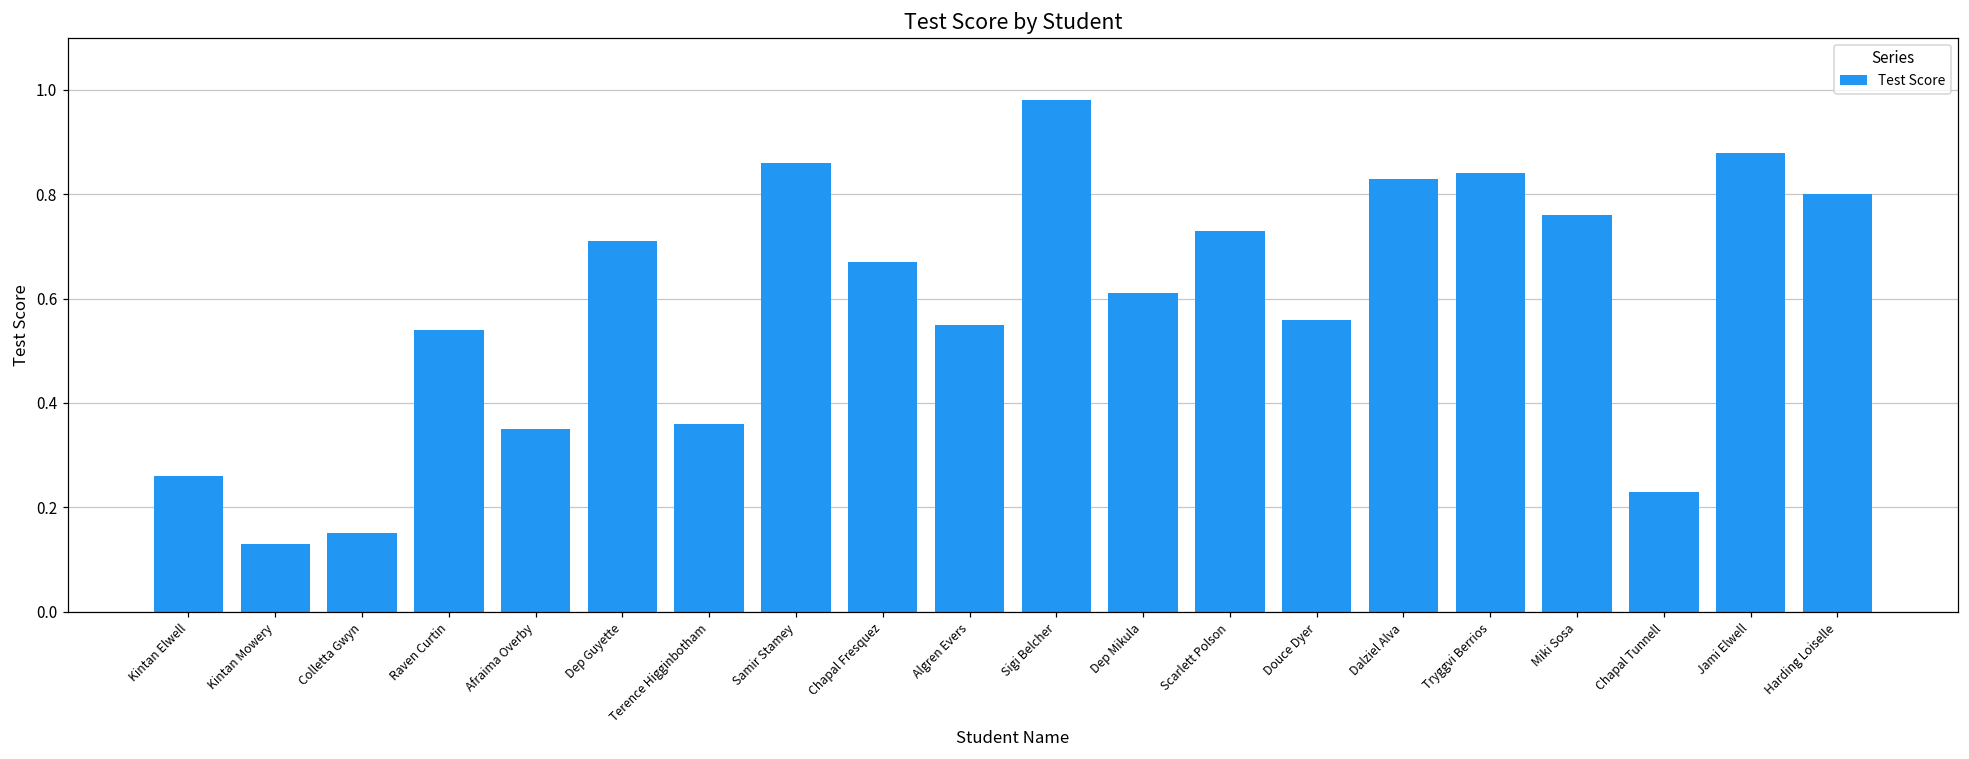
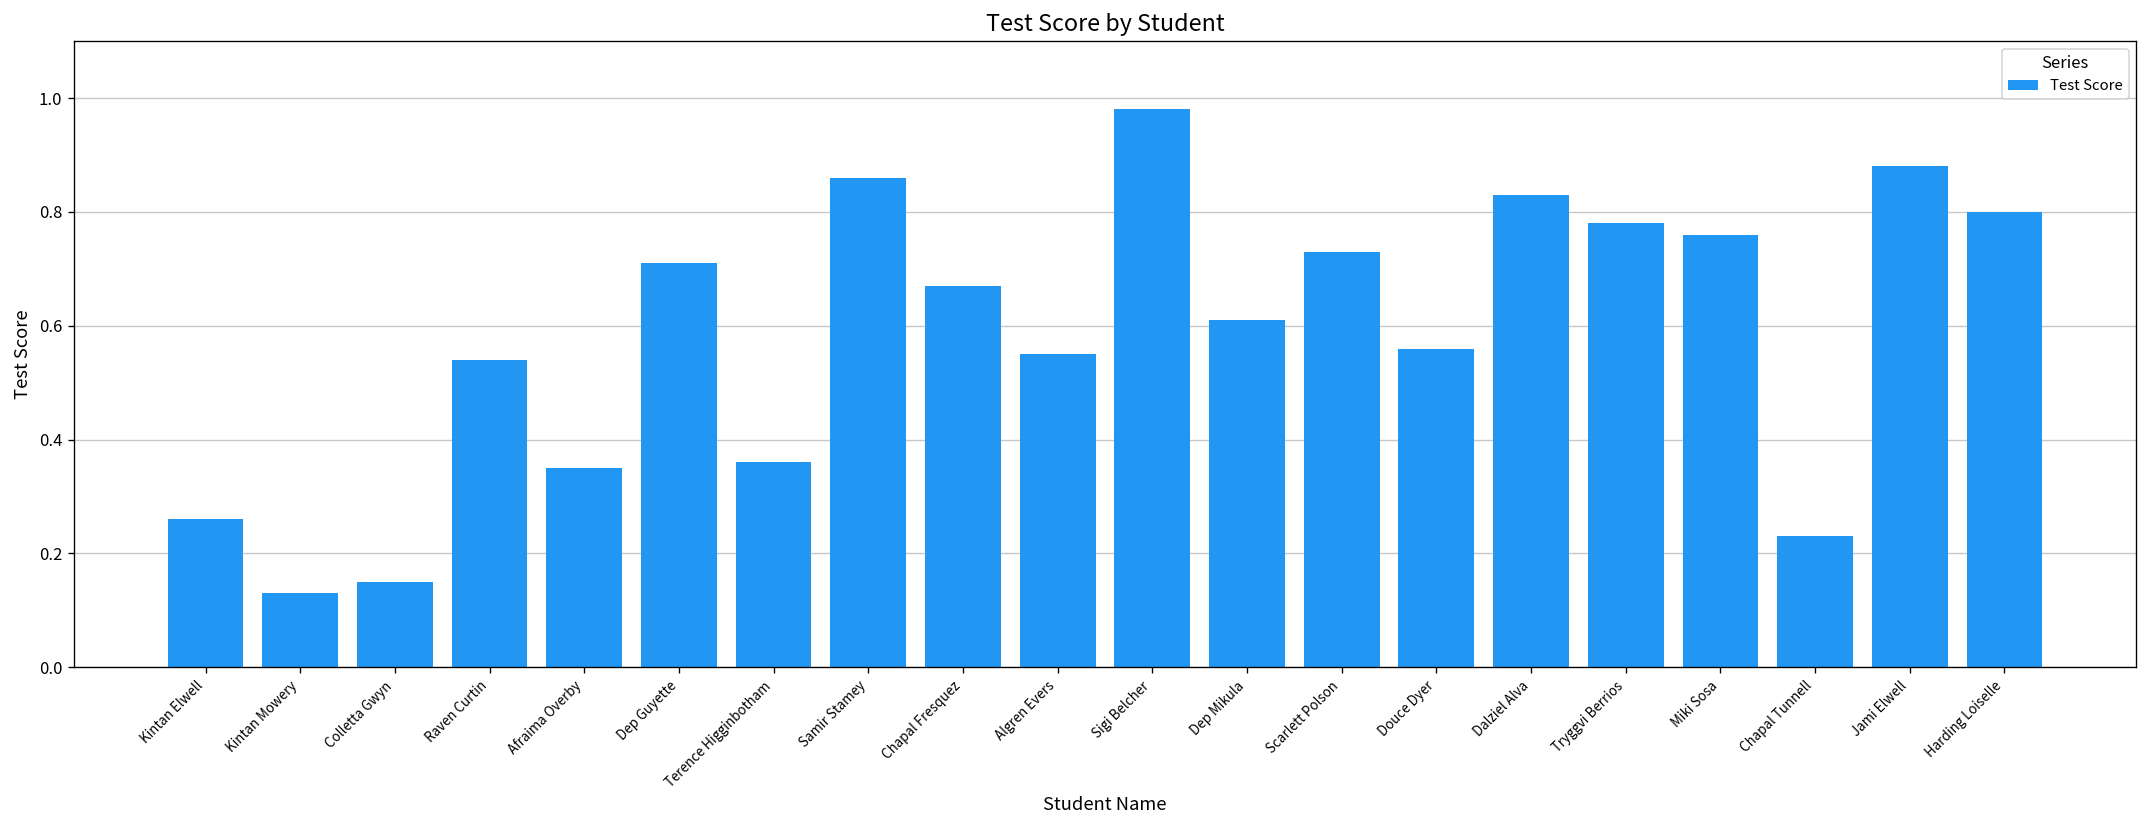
  {
    "Kintan Elwell": 0.26,
    "Kintan Mowery": 0.13,
    "Colletta Gwyn": 0.15,
    "Raven Curtin": 0.54,
    "Afraima Overby": 0.35,
    "Dep Guyette": 0.71,
    "Terence Higginbotham": 0.36,
    "Samir Stamey": 0.86,
    "Chapal Fresquez": 0.67,
    "Algren Evers": 0.55,
    "Sigi Belcher": 0.98,
    "Dep Mikula": 0.61,
    "Scarlett Polson": 0.73,
    "Douce Dyer": 0.56,
    "Dalziel Alva": 0.83,
-   "Tryggvi Berrios": 0.84,
+   "Tryggvi Berrios": 0.78,
    "Miki Sosa": 0.76,
    "Chapal Tunnell": 0.23,
    "Jami Elwell": 0.88,
    "Harding Loiselle": 0.80
  }
